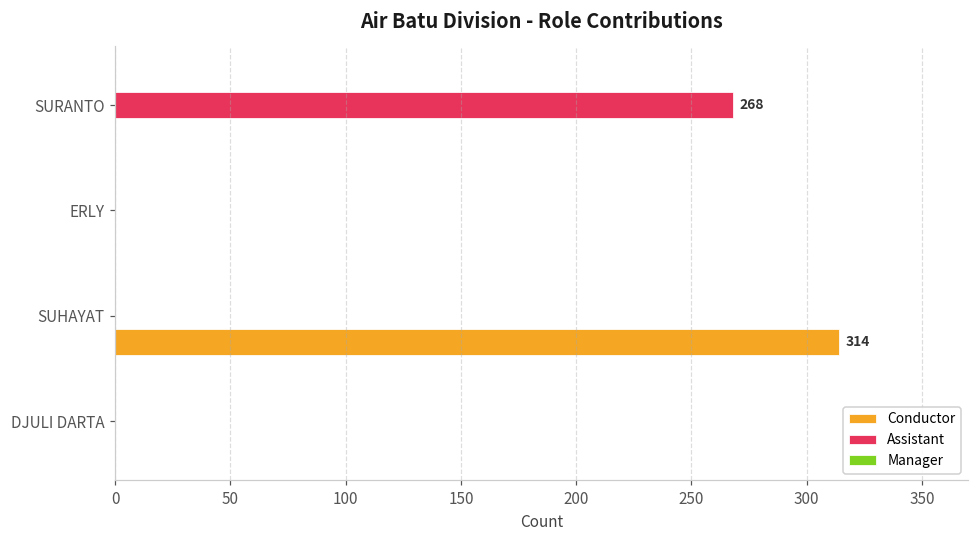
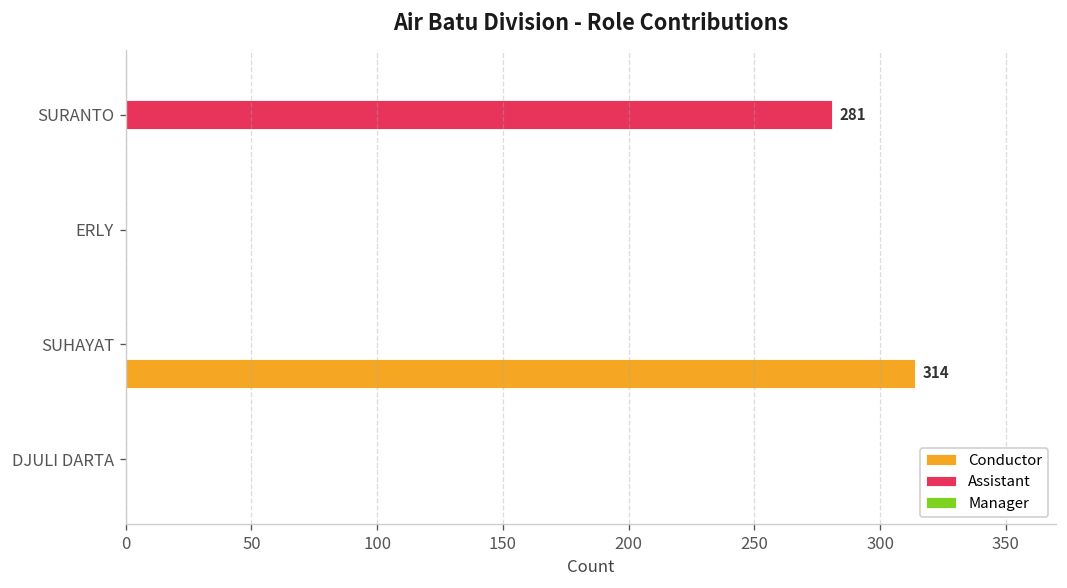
  {
    "Conductor": {
      "SUHAYAT": 314
    },
    "Assistant": {
-     "SURANTO": 268
+     "SURANTO": 281
    },
    "Manager": {
      "SURANTO": 0,
      "ERLY": 0,
      "SUHAYAT": 0,
      "DJULI DARTA": 0
    }
  }
